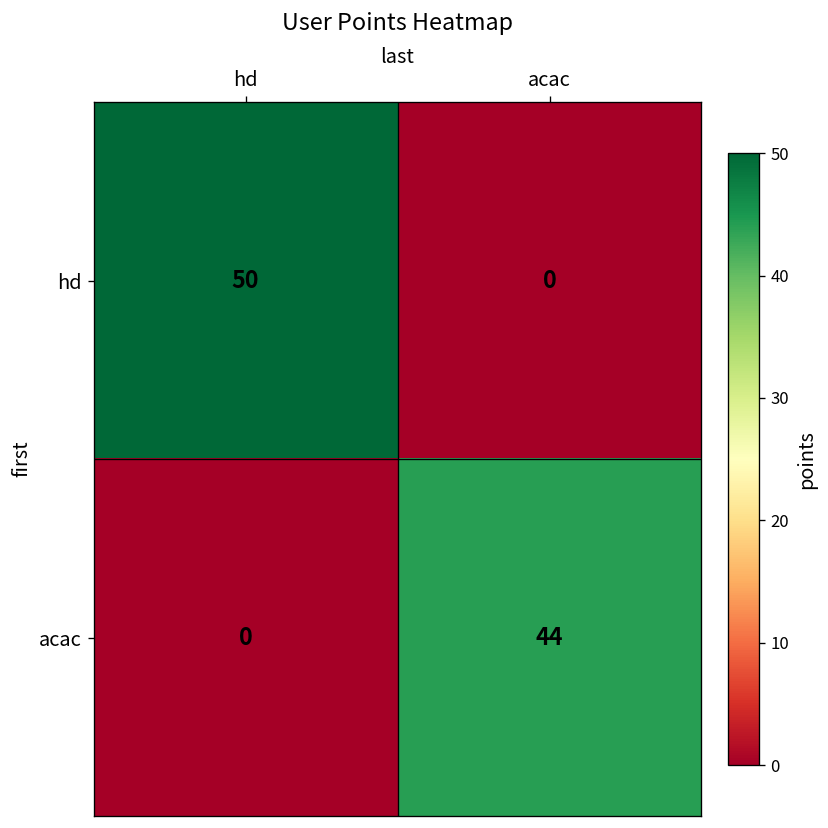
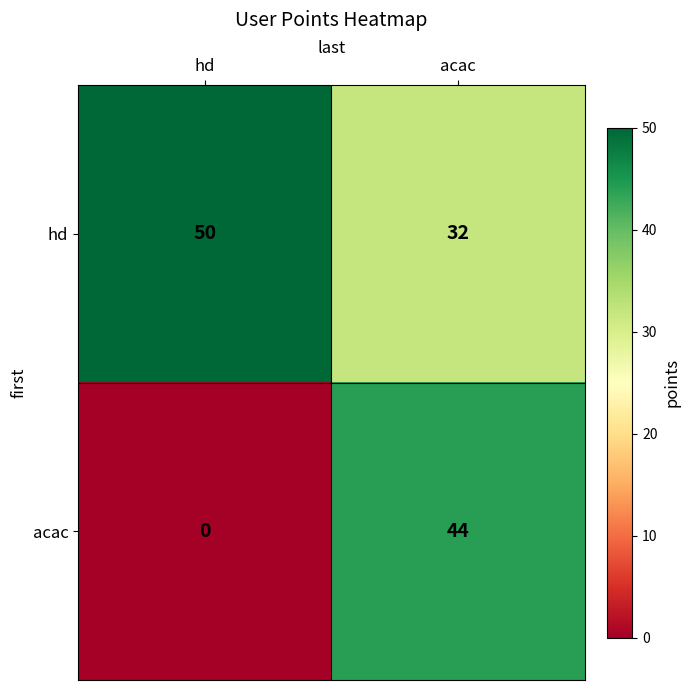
  {
    "hd": {
      "hd": 50,
-     "acac": 0
+     "acac": 32
    },
    "acac": {
      "hd": 0,
      "acac": 44
    }
  }
